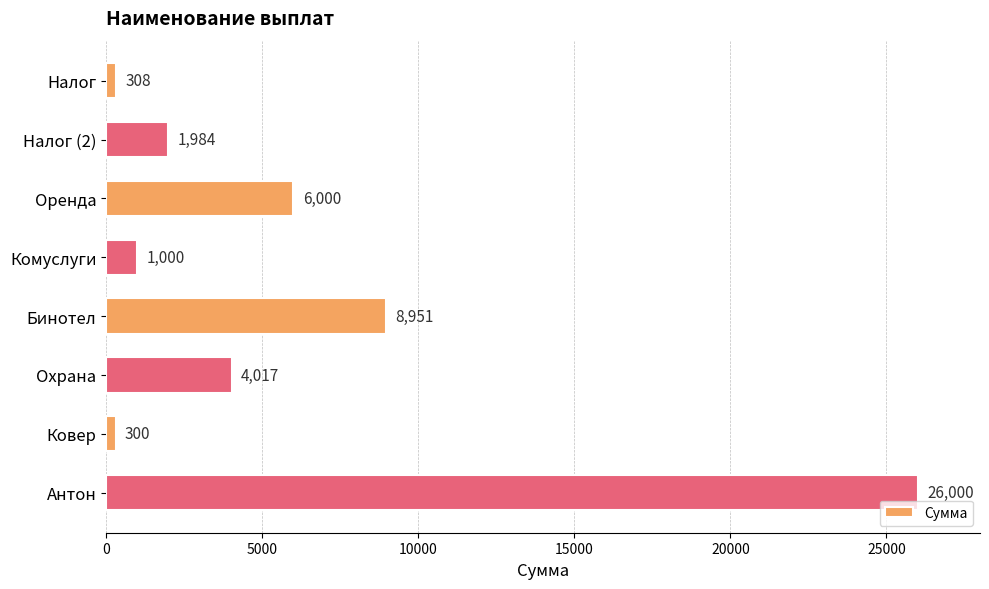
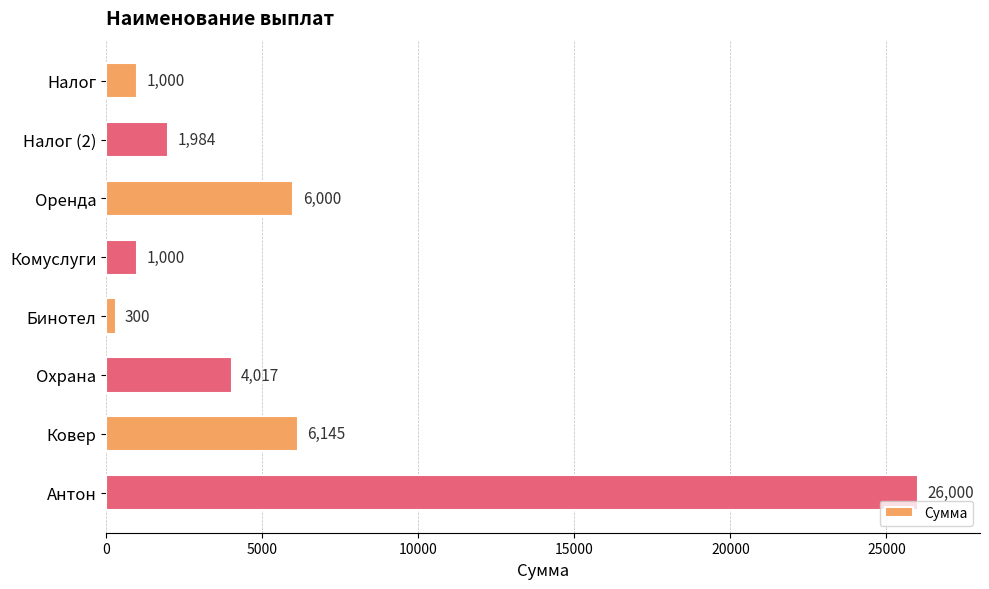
  {
-   "Налог": "308",
+   "Налог": "1,000",
    "Налог (2)": "1,984",
    "Оренда": "6,000",
    "Комуслуги": "1,000",
-   "Бинотел": "8,951",
+   "Бинотел": "300",
    "Охрана": "4,017",
-   "Ковер": "300"
+   "Ковер": "6,145"
  }
